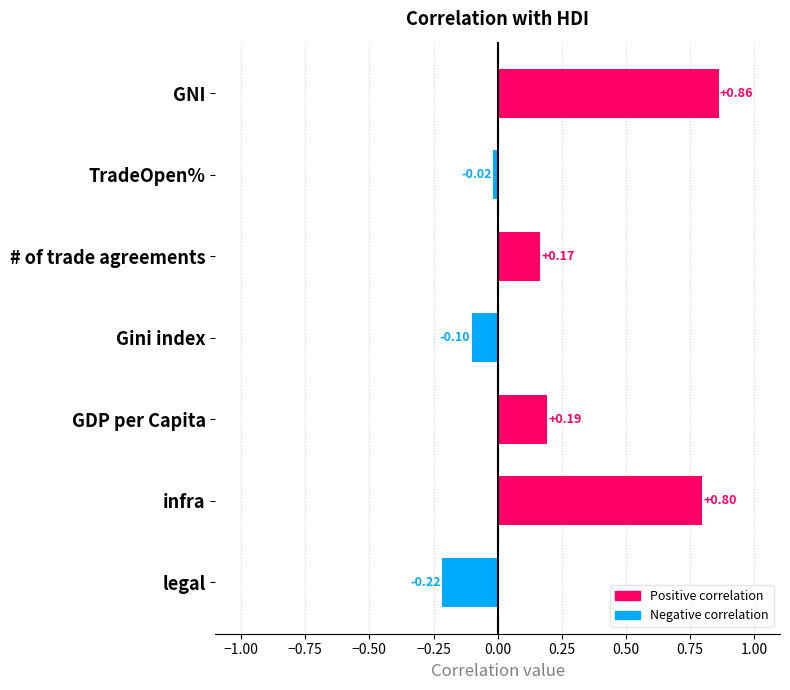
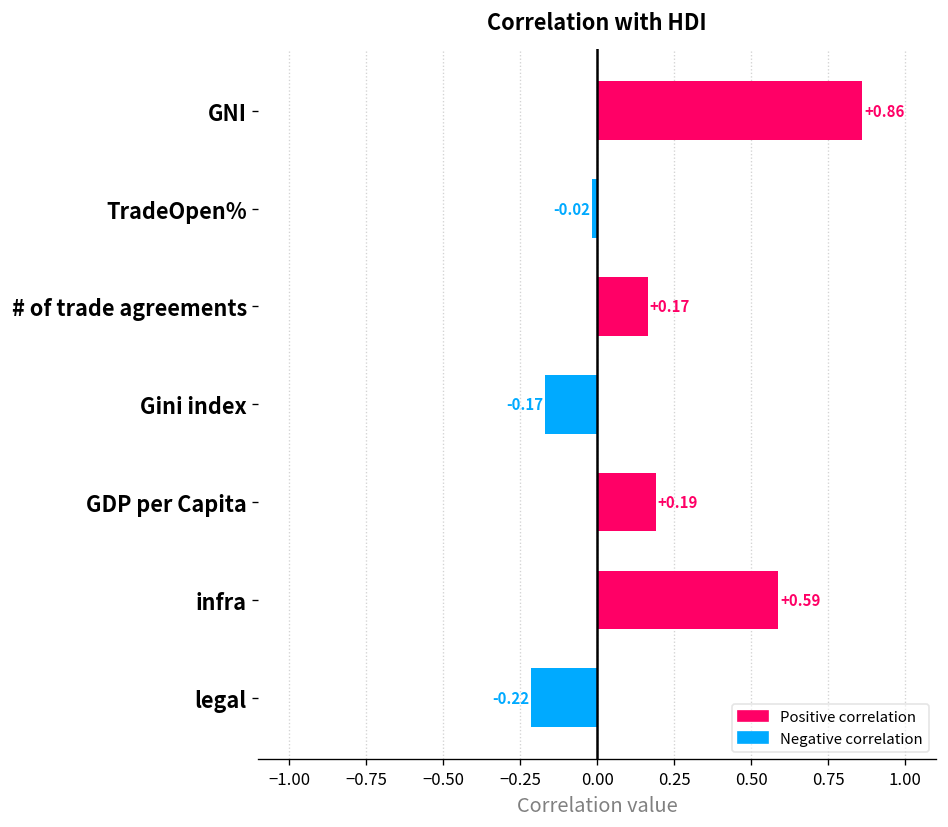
  {
    "GNI": "+0.86",
    "TradeOpen%": "-0.02",
    "# of trade agreements": "+0.17",
-   "Gini index": "-0.10",
+   "Gini index": "-0.17",
    "GDP per Capita": "+0.19",
-   "infra": "+0.80",
+   "infra": "+0.59",
    "legal": "-0.22"
  }
